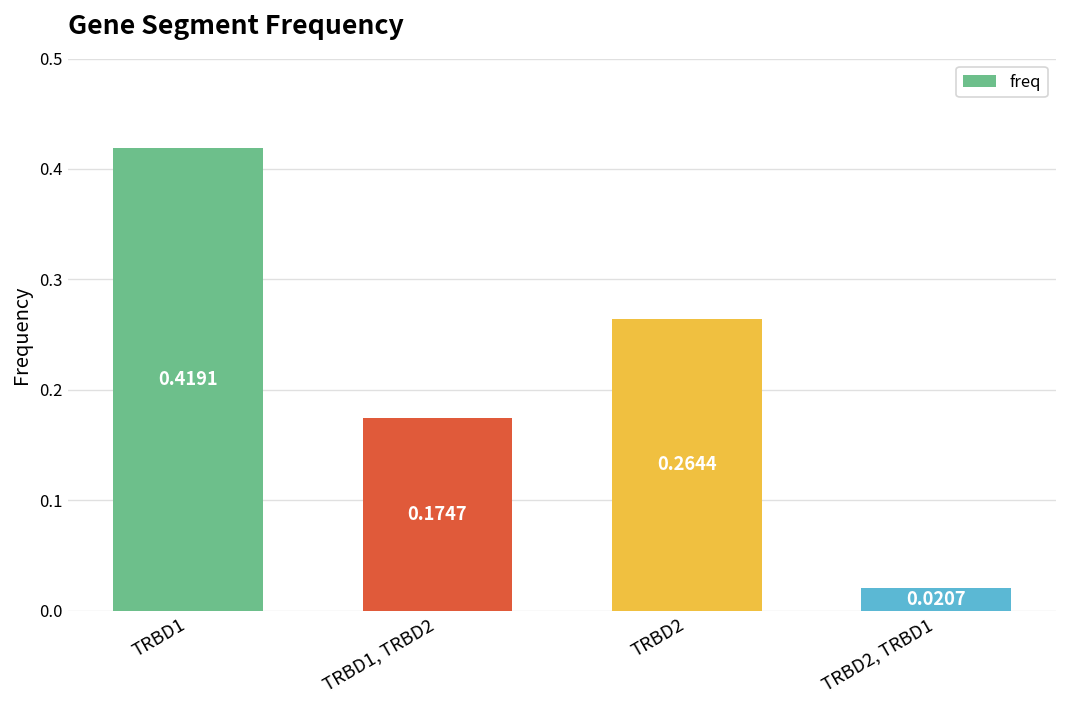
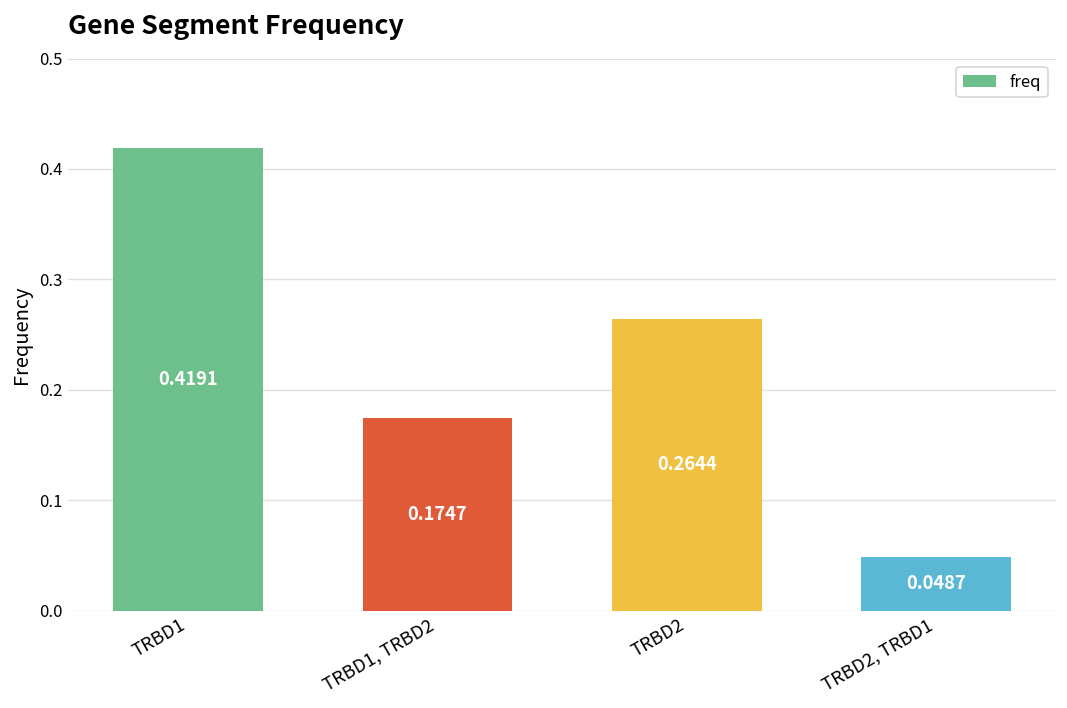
  {
    "TRBD1": 0.4191,
    "TRBD1, TRBD2": 0.1747,
    "TRBD2": 0.2644,
-   "TRBD2, TRBD1": 0.0207
+   "TRBD2, TRBD1": 0.0487
  }
